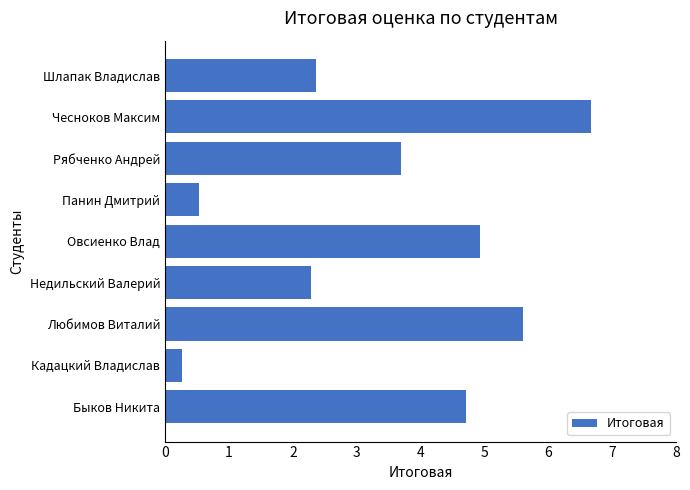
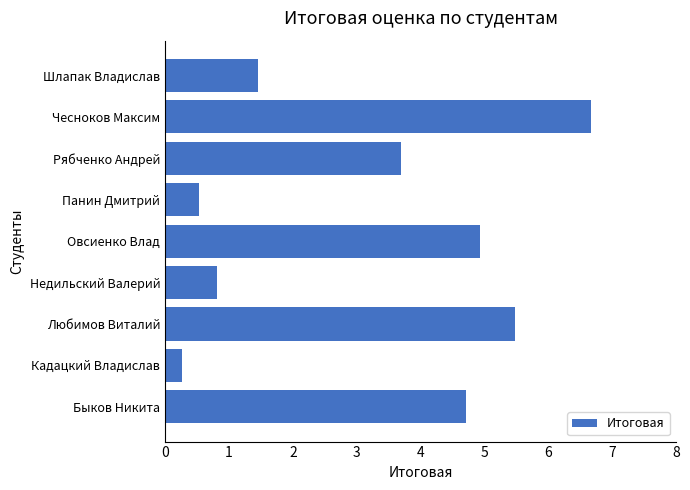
  {
-   "Шлапак Владислав": 2.4,
+   "Шлапак Владислав": 1.5,
    "Чесноков Максим": 6.7,
    "Рябченко Андрей": 3.7,
    "Панин Дмитрий": 0.5,
    "Овсиенко Влад": 4.9,
-   "Недильский Валерий": 2.3,
-   "Любимов Виталий": 5.6,
+   "Недильский Валерий": 0.8,
+   "Любимов Виталий": 5.5,
    "Кадацкий Владислав": 0.3,
    "Быков Никита": 4.7
  }
